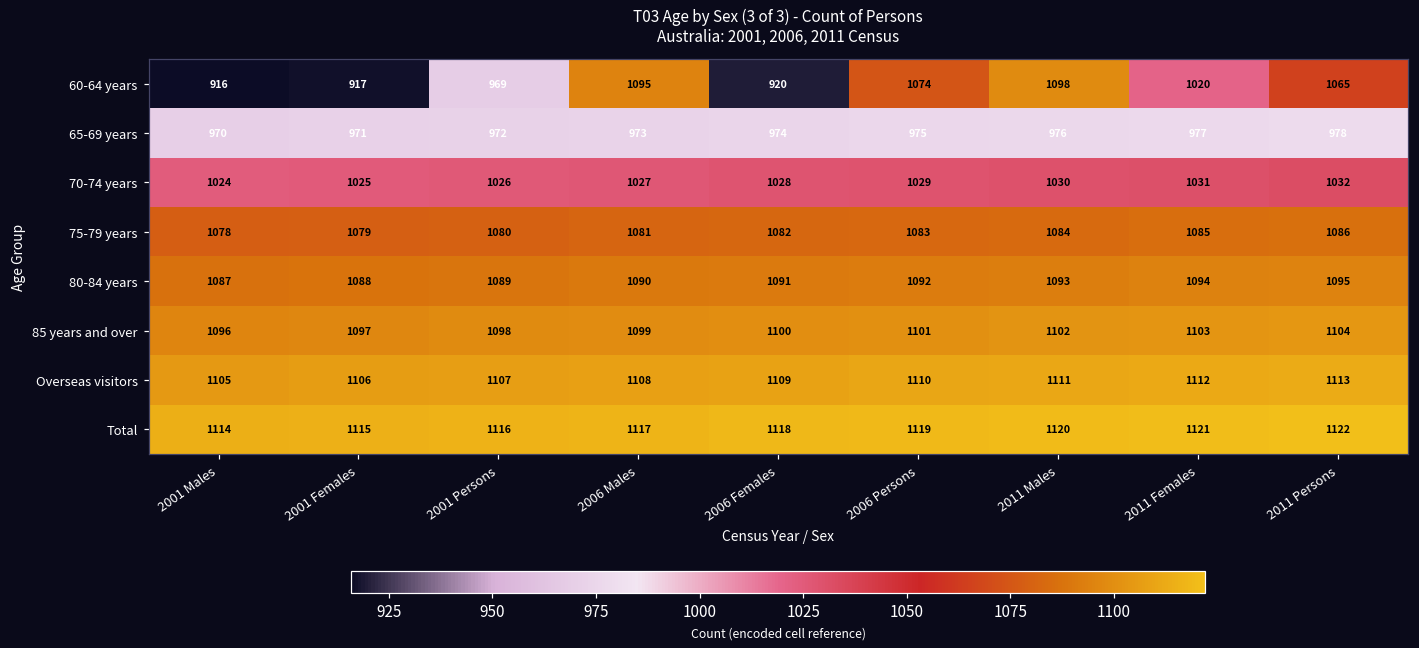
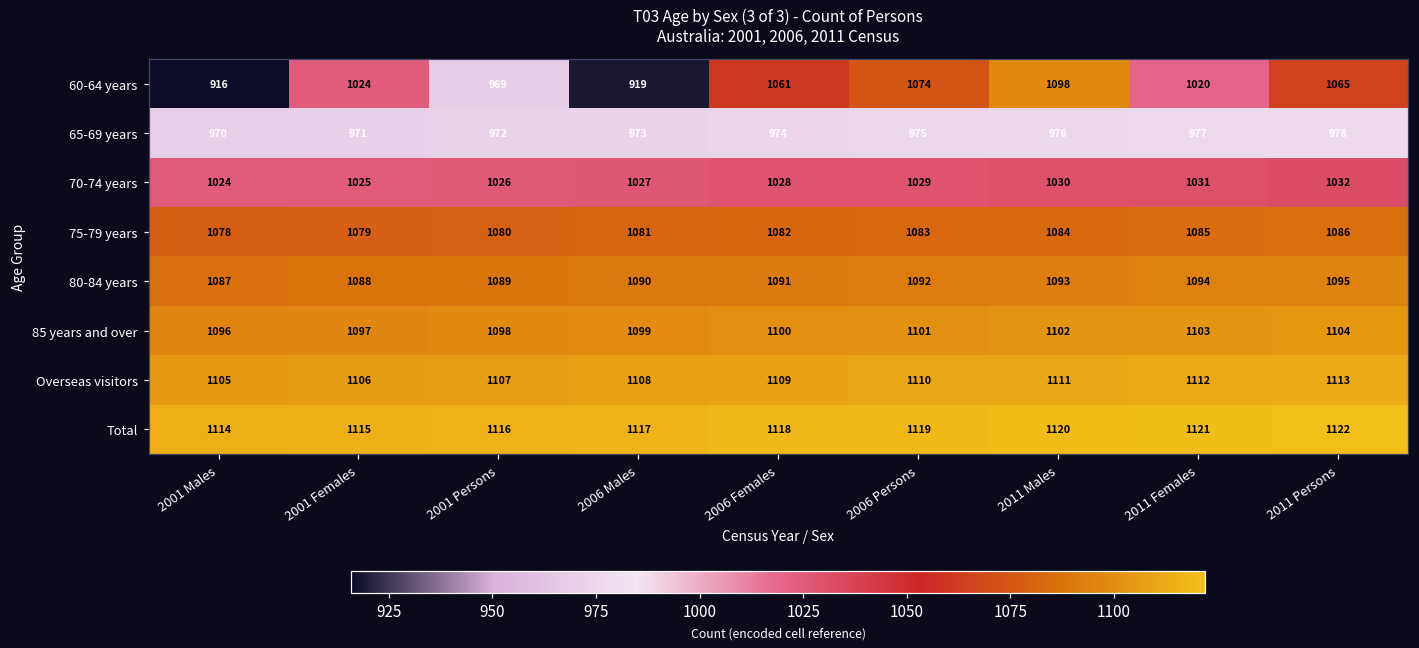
  {
    "60-64 years": {
      "2001 Males": 916,
-     "2001 Females": 917,
+     "2001 Females": 1024,
      "2001 Persons": 969,
-     "2006 Males": 1095,
-     "2006 Females": 920,
+     "2006 Males": 919,
+     "2006 Females": 1061,
      "2006 Persons": 1074,
      "2011 Males": 1098,
      "2011 Females": 1020,
      "2011 Persons": 1065
    },
    "65-69 years": {
      "2001 Males": 970
    },
    "70-74 years": {
      "2001 Males": 1024,
      "2001 Females": 1025,
      "2001 Persons": 1026,
      "2006 Males": 1027,
      "2006 Females": 1028,
      "2006 Persons": 1029,
      "2011 Males": 1030,
      "2011 Females": 1031,
      "2011 Persons": 1032
    },
    "75-79 years": {
      "2001 Males": 1078,
      "2001 Females": 1079,
      "2001 Persons": 1080,
      "2006 Males": 1081,
      "2006 Females": 1082,
      "2006 Persons": 1083,
      "2011 Males": 1084,
      "2011 Females": 1085,
      "2011 Persons": 1086
    },
    "80-84 years": {
      "2001 Males": 1087,
      "2001 Females": 1088,
      "2001 Persons": 1089,
      "2006 Males": 1090,
      "2006 Females": 1091,
      "2006 Persons": 1092,
      "2011 Males": 1093,
      "2011 Females": 1094,
      "2011 Persons": 1095
    },
    "85 years and over": {
      "2001 Males": 1096,
      "2001 Females": 1097,
      "2001 Persons": 1098,
      "2006 Males": 1099,
      "2006 Females": 1100,
      "2006 Persons": 1101,
      "2011 Males": 1102,
      "2011 Females": 1103,
      "2011 Persons": 1104
    },
    "Overseas visitors": {
      "2001 Males": 1105,
      "2001 Females": 1106,
      "2001 Persons": 1107,
      "2006 Males": 1108,
      "2006 Females": 1109,
      "2006 Persons": 1110,
      "2011 Males": 1111,
      "2011 Females": 1112,
      "2011 Persons": 1113
    },
    "Total": {
      "2001 Males": 1114,
      "2001 Females": 1115,
      "2001 Persons": 1116,
      "2006 Males": 1117,
      "2006 Females": 1118,
      "2006 Persons": 1119,
      "2011 Males": 1120,
      "2011 Females": 1121,
      "2011 Persons": 1122
    }
  }
